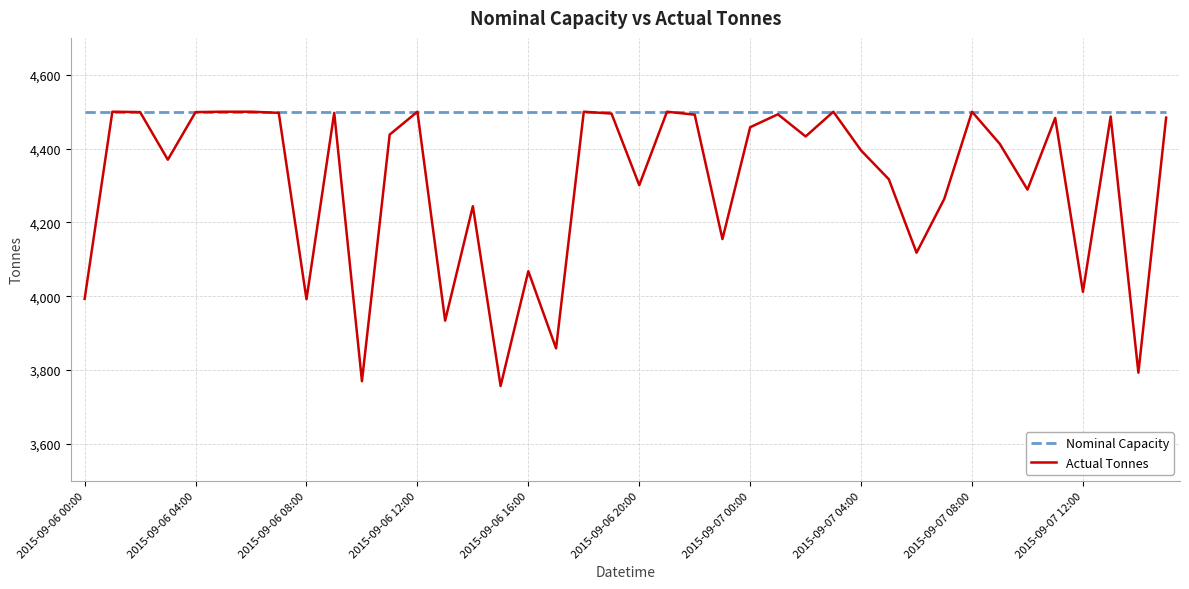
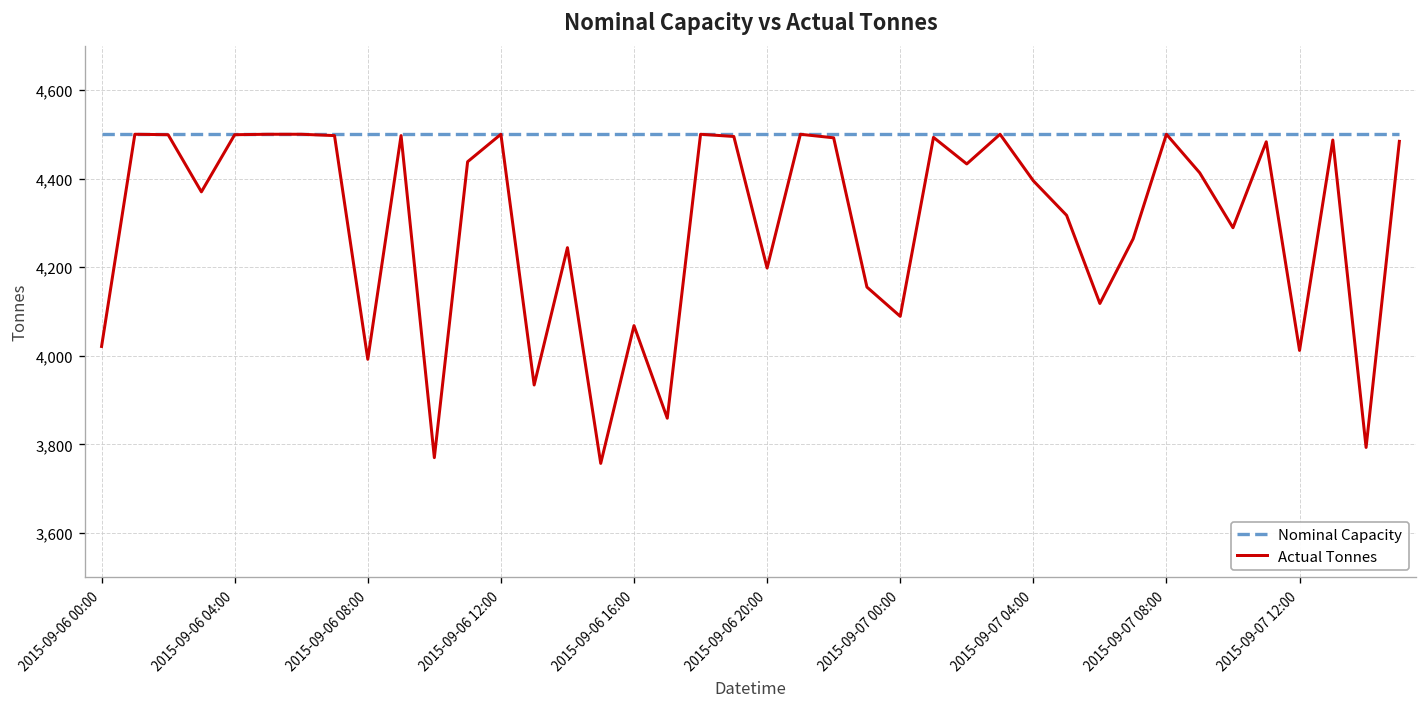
  {
    "Nominal Capacity": {
      "2015-09-06 00:00": "4,500",
      "2015-09-06 08:00": "4,500",
      "2015-09-06 16:00": "4,500",
      "2015-09-06 20:00": "4,500",
      "2015-09-07 00:00": "4,500",
      "2015-09-07 04:00": "4,500",
      "2015-09-07 12:00": "4,500"
    },
    "Actual Tonnes": {
-     "2015-09-06 00:00": "3,990",
+     "2015-09-06 00:00": "4,020",
      "2015-09-06 08:00": "3,990",
      "2015-09-06 16:00": "4,070",
-     "2015-09-06 20:00": "4,300",
-     "2015-09-07 00:00": "4,460",
+     "2015-09-06 20:00": "4,200",
+     "2015-09-07 00:00": "4,090",
      "2015-09-07 04:00": "4,400",
      "2015-09-07 12:00": "4,010"
    }
  }
